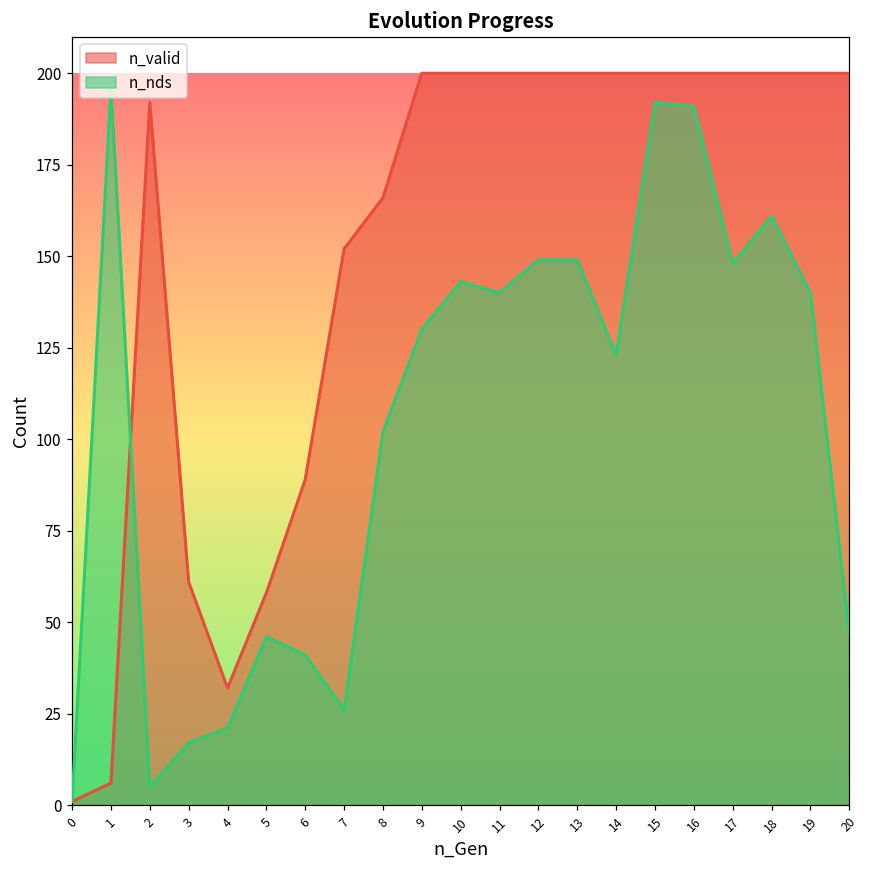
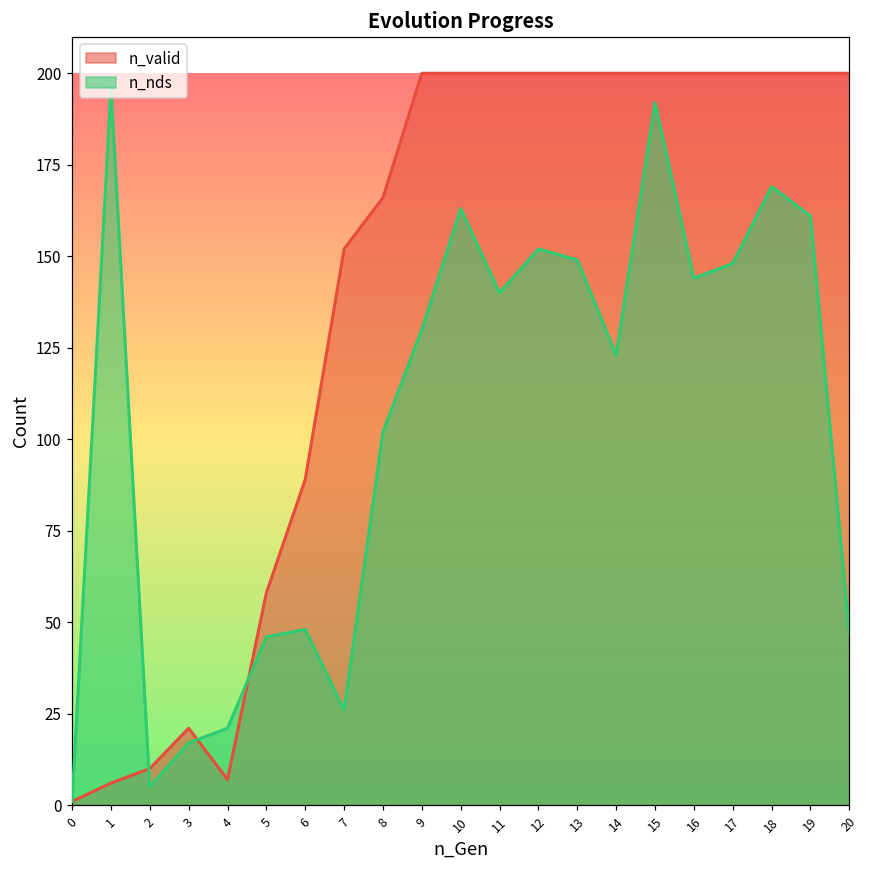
  {
    "n_valid": {
      "1": 6,
-     "2": 192,
-     "3": 61,
-     "4": 32,
+     "2": 10,
+     "3": 21,
+     "4": 7,
      "5": 58,
      "6": 89,
      "7": 152,
      "8": 166,
      "9": 200,
      "10": 200,
      "11": 200,
      "12": 200,
      "13": 200,
      "14": 200,
      "15": 200,
      "16": 200,
      "17": 200,
      "18": 200,
      "19": 200,
      "20": 200
    },
    "n_nds": {
      "2": 5,
      "3": 17,
      "4": 21,
      "5": 46,
-     "6": 41,
+     "6": 48,
      "7": 26,
      "8": 102,
      "9": 130,
-     "10": 143,
+     "10": 163,
      "11": 140,
-     "12": 149,
+     "12": 152,
      "13": 149,
      "14": 123,
      "15": 192,
-     "16": 191,
+     "16": 144,
      "17": 148,
-     "18": 161,
-     "19": 140,
+     "18": 169,
+     "19": 161,
      "20": 47
    }
  }
